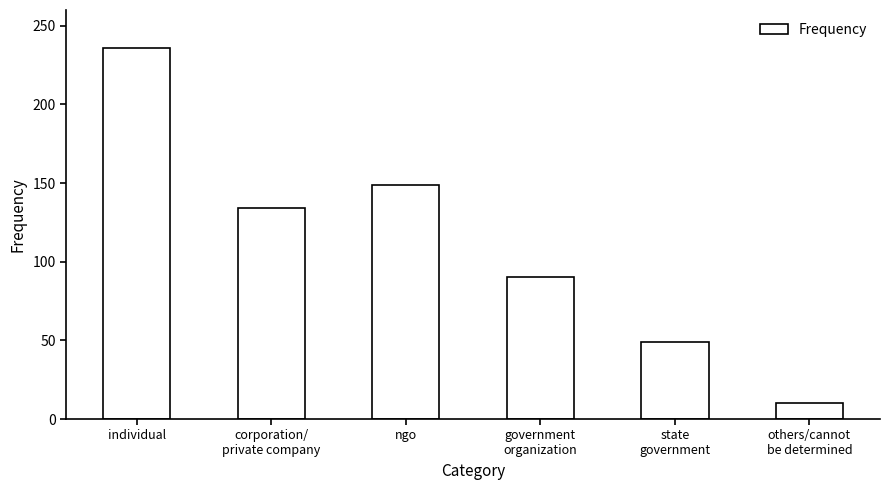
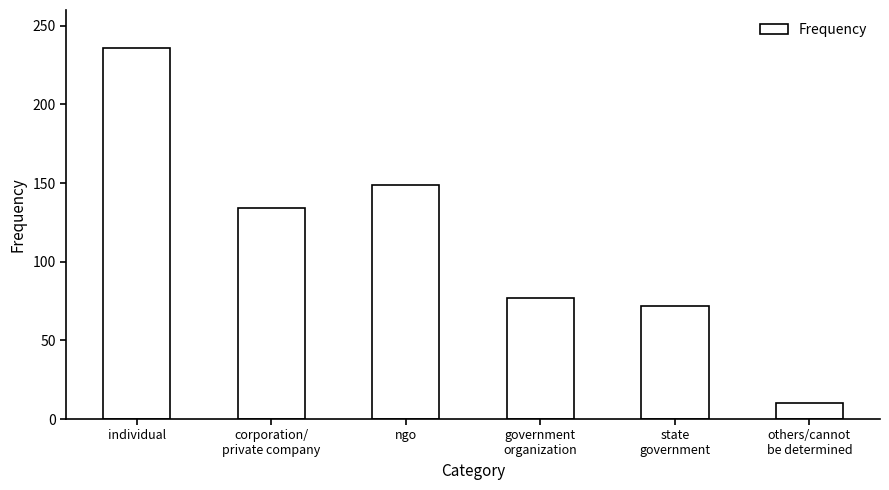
  {
    "individual": 236,
    "corporation/ private company": 134,
    "ngo": 149,
-   "government organization": 90,
-   "state government": 49,
+   "government organization": 77,
+   "state government": 72,
    "others/cannot be determined": 10
  }
